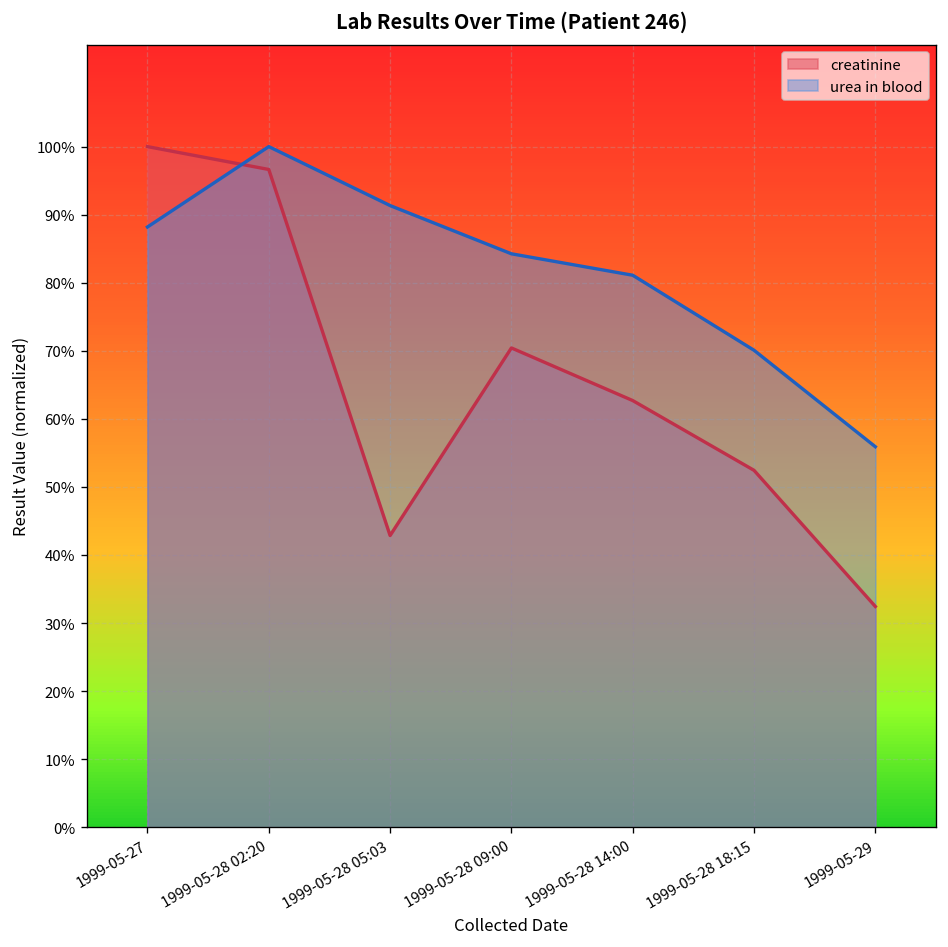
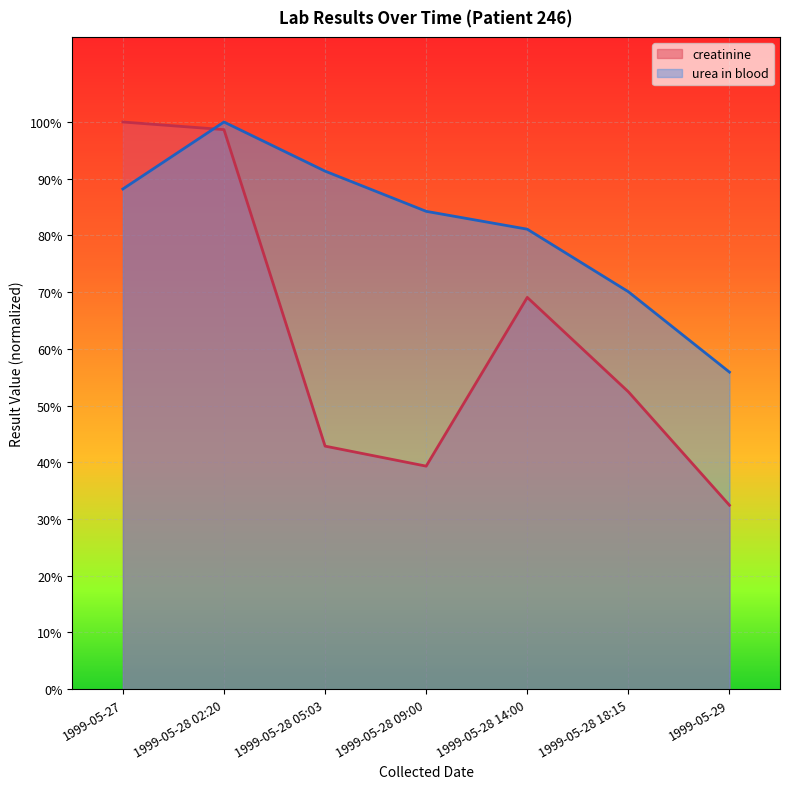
  {
    "creatinine": {
      "1999-05-27": "100%",
-     "1999-05-28 02:20": "97%",
+     "1999-05-28 02:20": "99%",
      "1999-05-28 05:03": "43%",
-     "1999-05-28 09:00": "70%",
-     "1999-05-28 14:00": "63%",
+     "1999-05-28 09:00": "39%",
+     "1999-05-28 14:00": "69%",
      "1999-05-28 18:15": "52%",
      "1999-05-29": "32%"
    },
    "urea in blood": {
      "1999-05-27": "88%",
      "1999-05-28 02:20": "100%",
      "1999-05-28 05:03": "91%",
      "1999-05-28 09:00": "84%",
      "1999-05-28 14:00": "81%",
      "1999-05-28 18:15": "70%",
      "1999-05-29": "56%"
    }
  }
